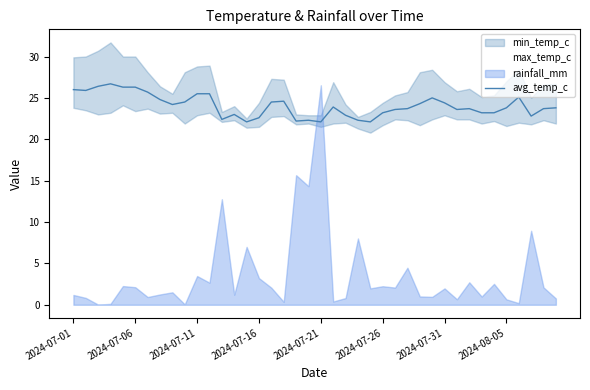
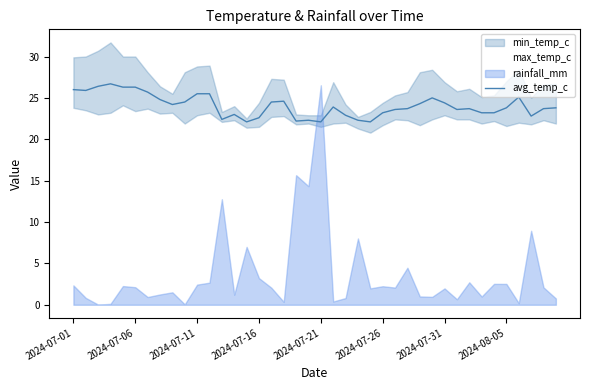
  {
    "rainfall_mm": {
-     "2024-07-01": 1,
+     "2024-07-01": 2,
      "2024-07-06": 2,
-     "2024-07-11": 3,
+     "2024-07-11": 2,
      "2024-07-16": 3,
      "2024-07-21": 27,
      "2024-07-26": 2,
      "2024-07-31": 2,
-     "2024-08-05": 1
+     "2024-08-05": 3
    }
  }
